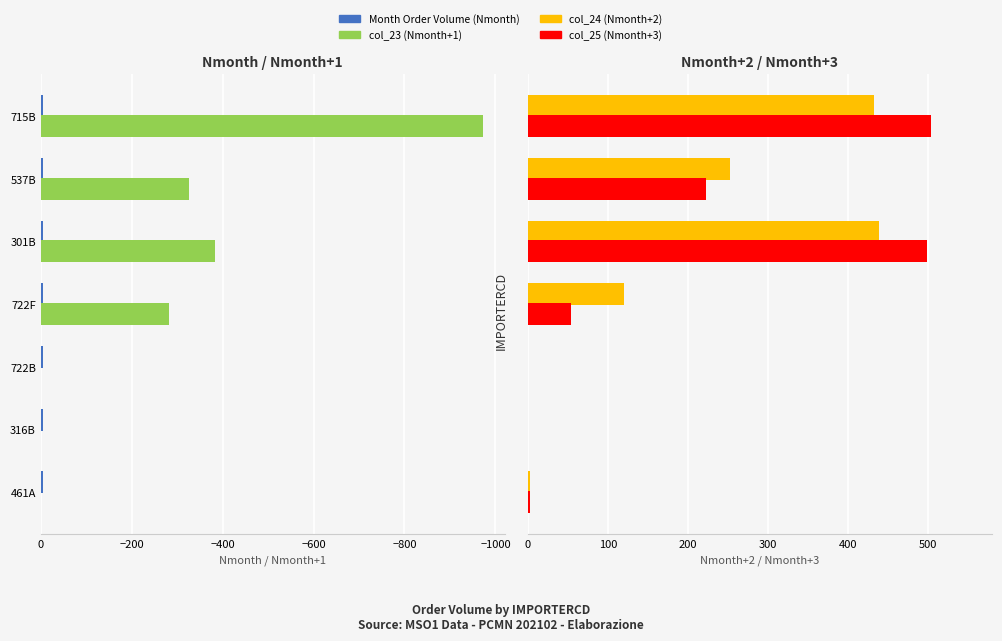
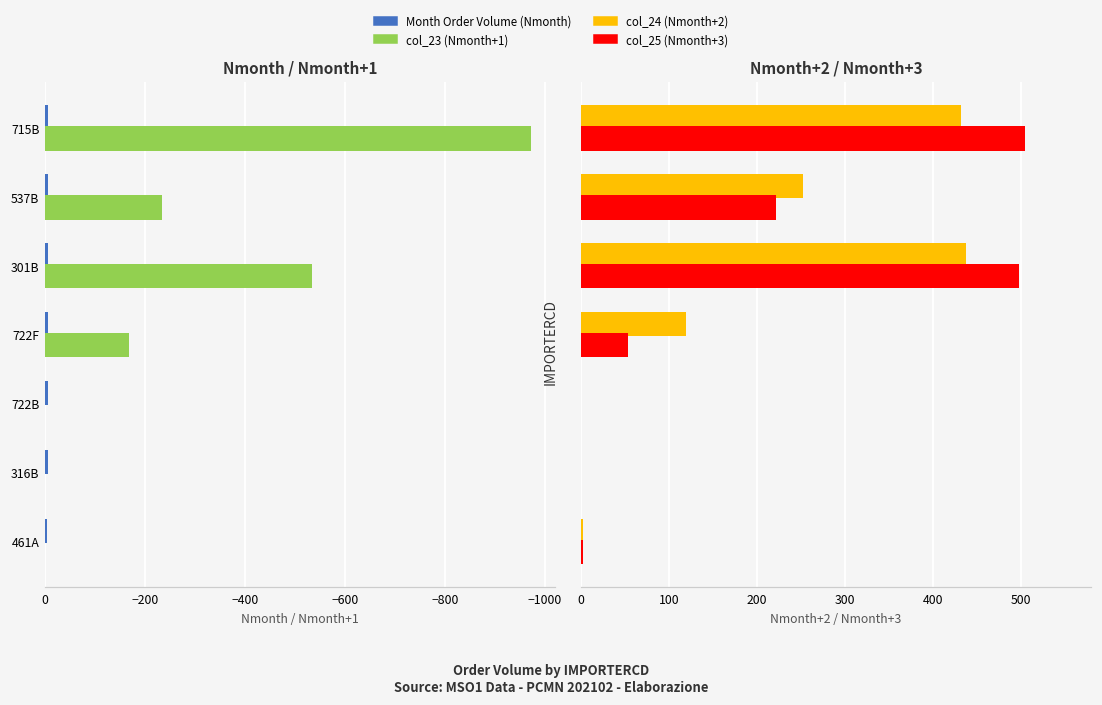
  {
    "Nmonth / Nmonth+1": {
      "Month Order Volume (Nmonth)": {
        "715B": -10,
        "537B": -10,
        "301B": -10,
        "722F": -10,
        "722B": -10,
        "316B": -10
      },
      "col_23 (Nmonth+1)": {
        "715B": -970,
-       "537B": -330,
-       "301B": -380,
-       "722F": -280,
+       "537B": -230,
+       "301B": -530,
+       "722F": -170,
        "722B": 0,
        "316B": 0
      }
    }
  }
